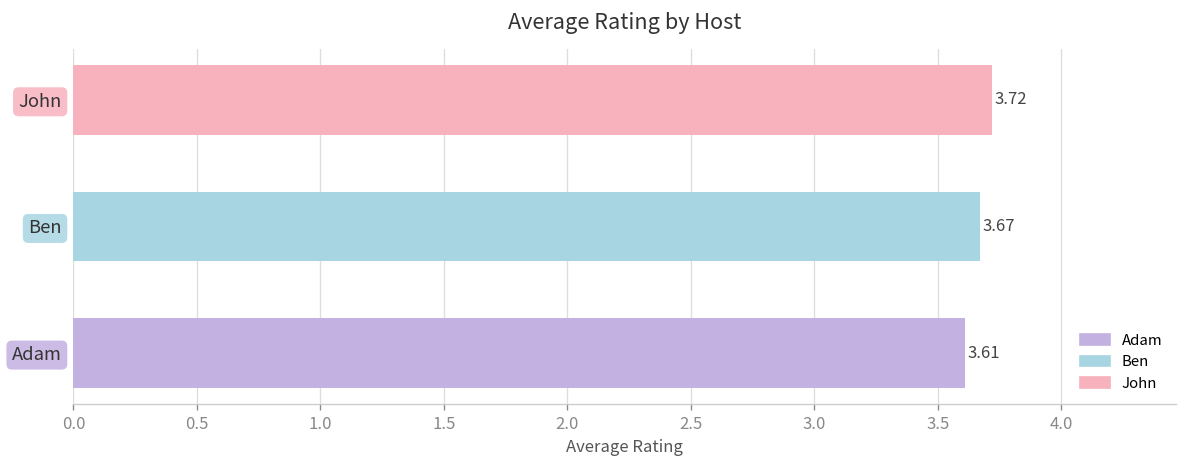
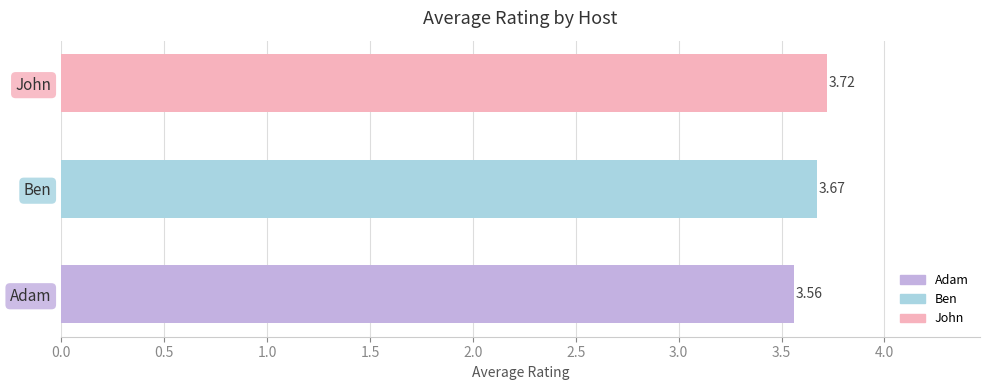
  {
    "John": 3.72,
    "Ben": 3.67,
-   "Adam": 3.61
+   "Adam": 3.56
  }
